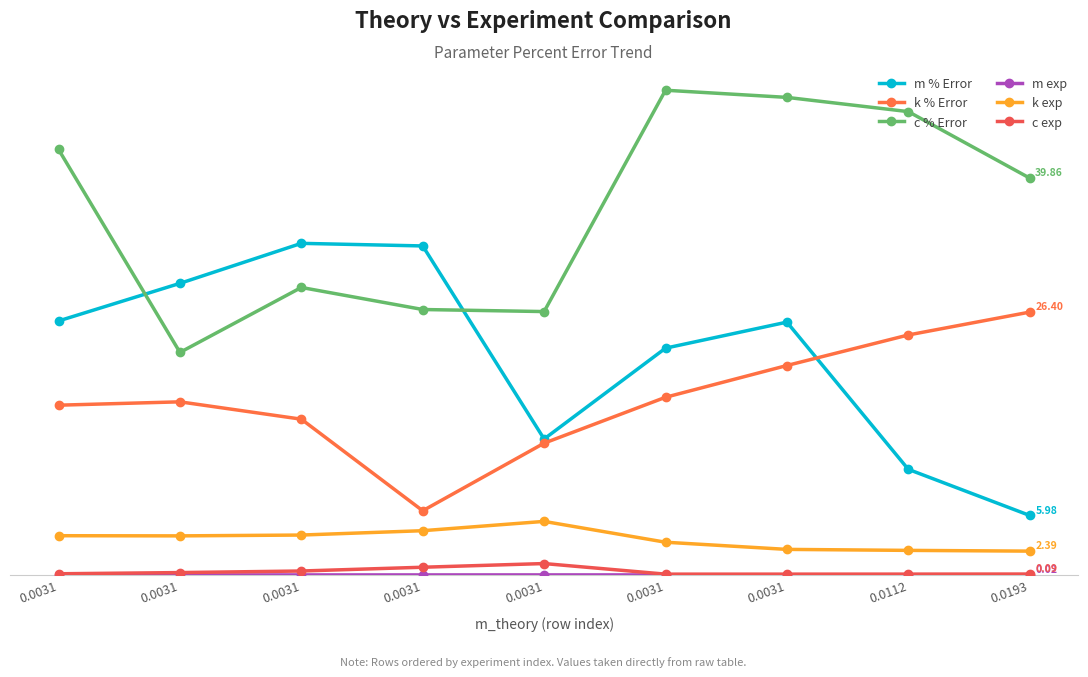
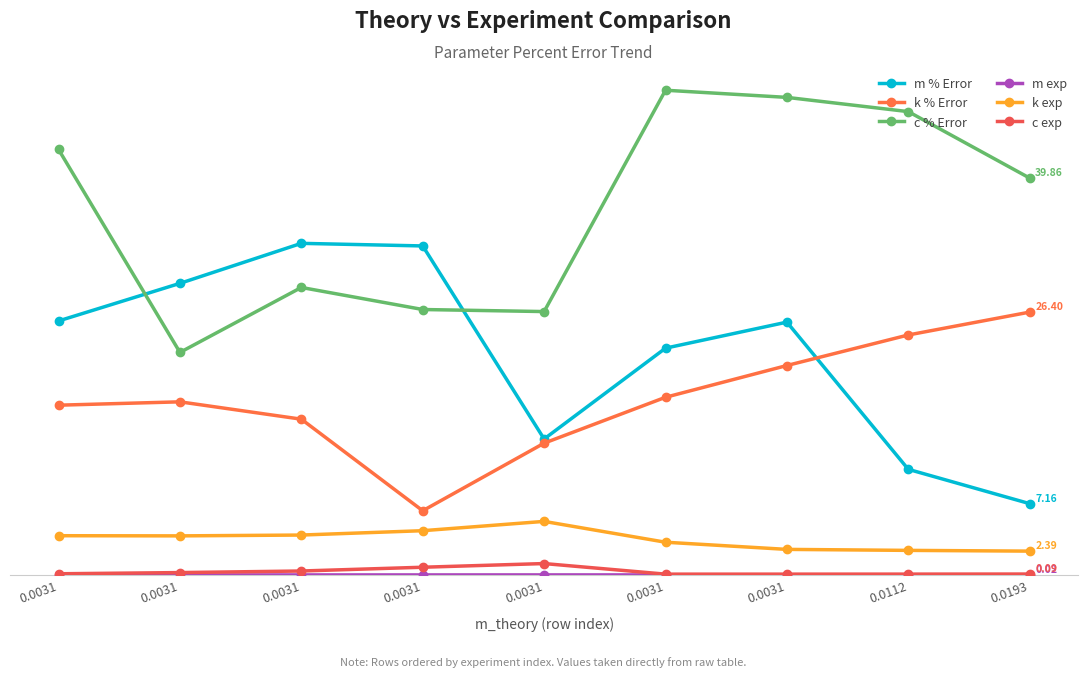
  {
    "m % Error": {
-     "0.0193": 5.98
+     "0.0193": 7.16
    },
    "c % Error": {
      "0.0193": 39.86
    },
    "k exp": {
      "0.0193": 2.39
    }
  }
